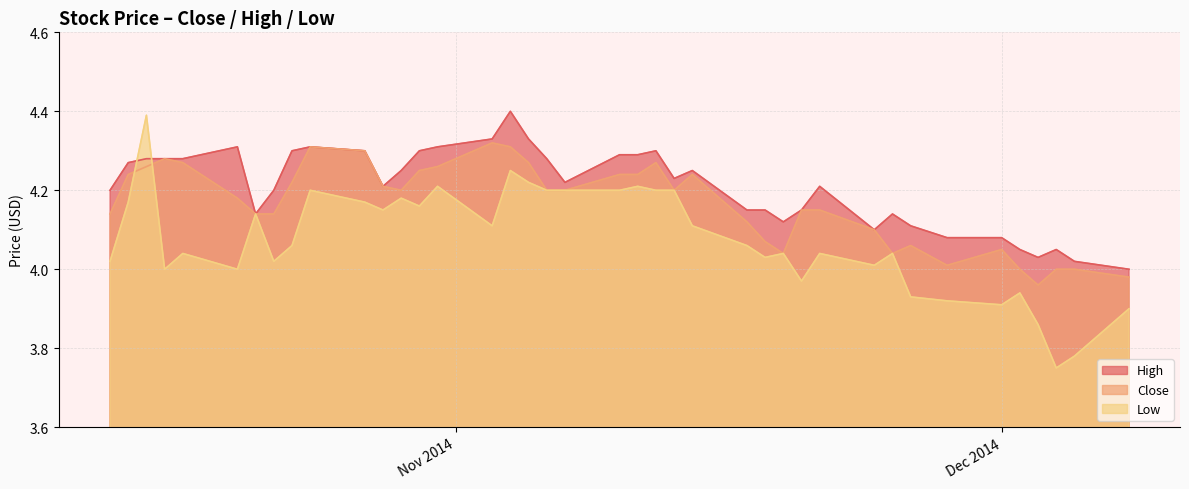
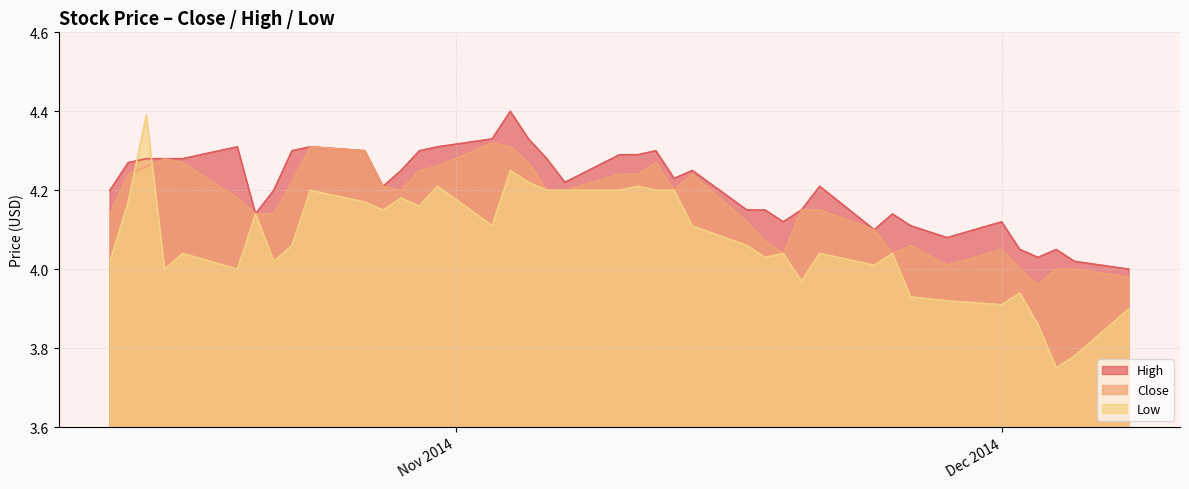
  {
    "High": {
-     "Dec 2014": 4.08
+     "Dec 2014": 4.12
    }
  }
